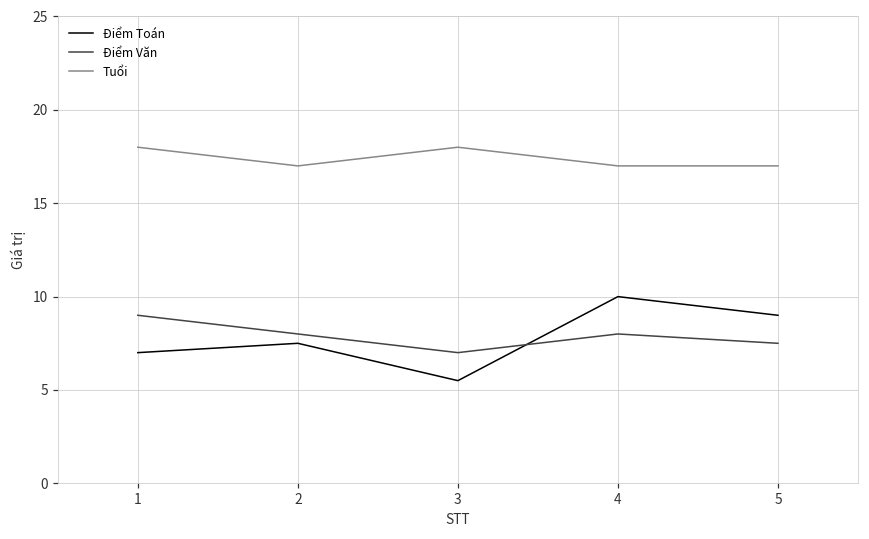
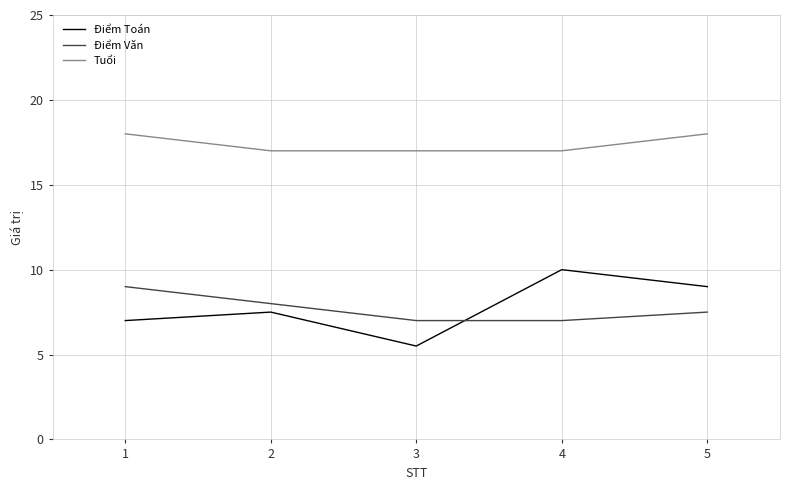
  {
    "Điểm Toán": {
      "1": 7,
      "2": 7.5,
      "3": 5.5,
      "4": 10,
      "5": 9
    },
    "Điểm Văn": {
      "1": 9,
      "2": 8,
      "3": 7,
-     "4": 8,
+     "4": 7,
      "5": 7.5
    },
    "Tuổi": {
      "1": 18,
      "2": 17,
-     "3": 18,
+     "3": 17,
      "4": 17,
-     "5": 17
+     "5": 18
    }
  }
